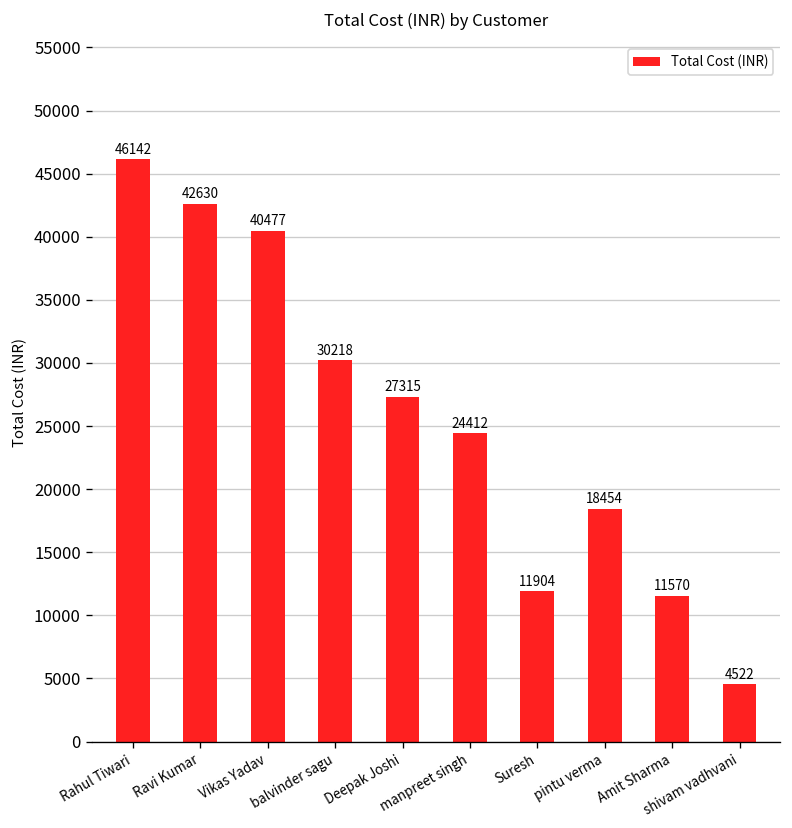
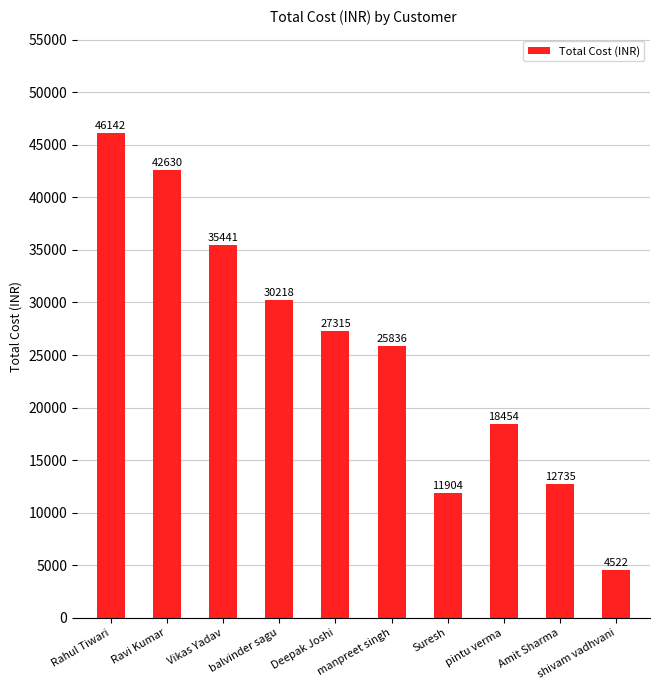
  {
    "Rahul Tiwari": 46142,
    "Ravi Kumar": 42630,
-   "Vikas Yadav": 40477,
+   "Vikas Yadav": 35441,
    "Deepak Joshi": 27315,
-   "manpreet singh": 24412,
+   "manpreet singh": 25836,
    "Suresh": 11904,
-   "Amit Sharma": 11570,
+   "Amit Sharma": 12735,
    "shivam vadhvani": 4522
  }
